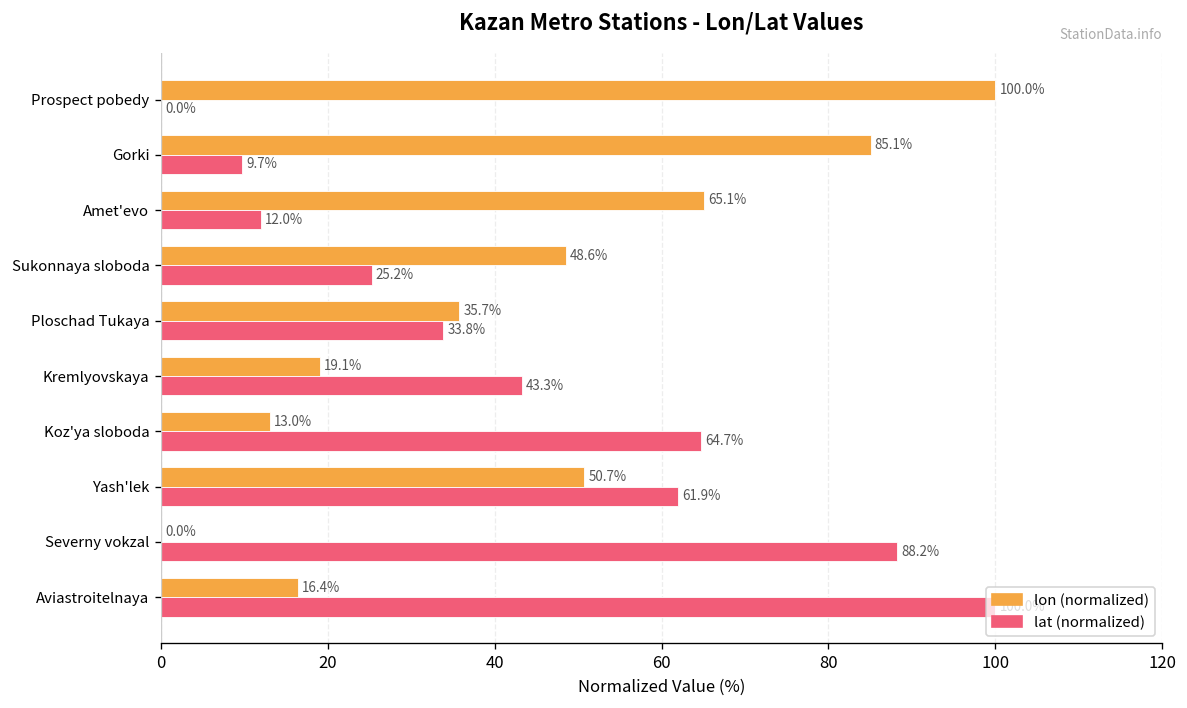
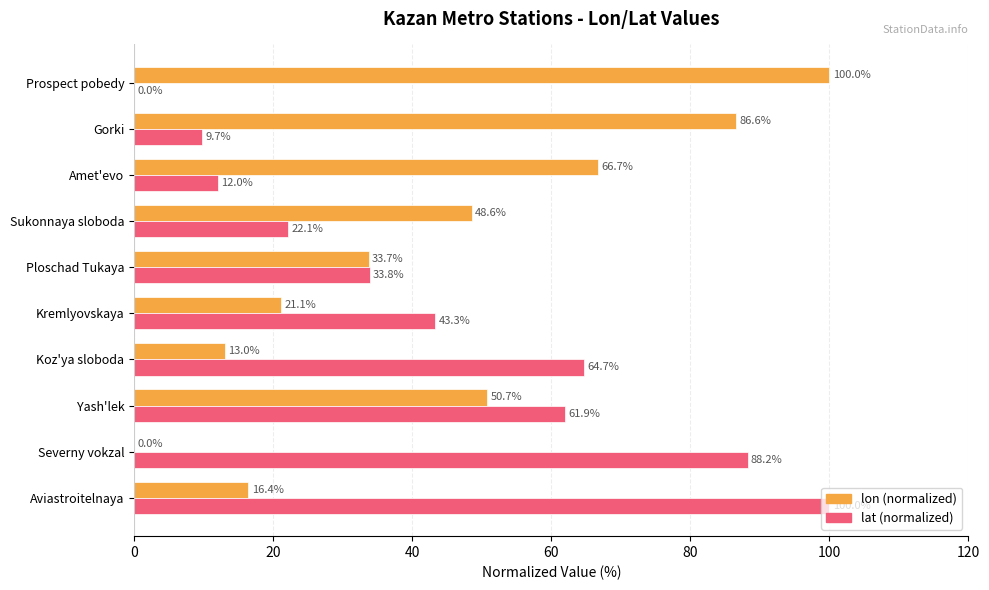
  {
    "lon (normalized)": {
      "Prospect pobedy": "100.0%",
-     "Gorki": "85.1%",
-     "Amet'evo": "65.1%",
+     "Gorki": "86.6%",
+     "Amet'evo": "66.7%",
      "Sukonnaya sloboda": "48.6%",
-     "Ploschad Tukaya": "35.7%",
-     "Kremlyovskaya": "19.1%",
+     "Ploschad Tukaya": "33.7%",
+     "Kremlyovskaya": "21.1%",
      "Koz'ya sloboda": "13.0%",
      "Yash'lek": "50.7%",
      "Severny vokzal": "0.0%",
      "Aviastroitelnaya": "16.4%"
    },
    "lat (normalized)": {
      "Prospect pobedy": "0.0%",
      "Gorki": "9.7%",
      "Amet'evo": "12.0%",
-     "Sukonnaya sloboda": "25.2%",
+     "Sukonnaya sloboda": "22.1%",
      "Ploschad Tukaya": "33.8%",
      "Kremlyovskaya": "43.3%",
      "Koz'ya sloboda": "64.7%",
      "Yash'lek": "61.9%",
      "Severny vokzal": "88.2%"
    }
  }
